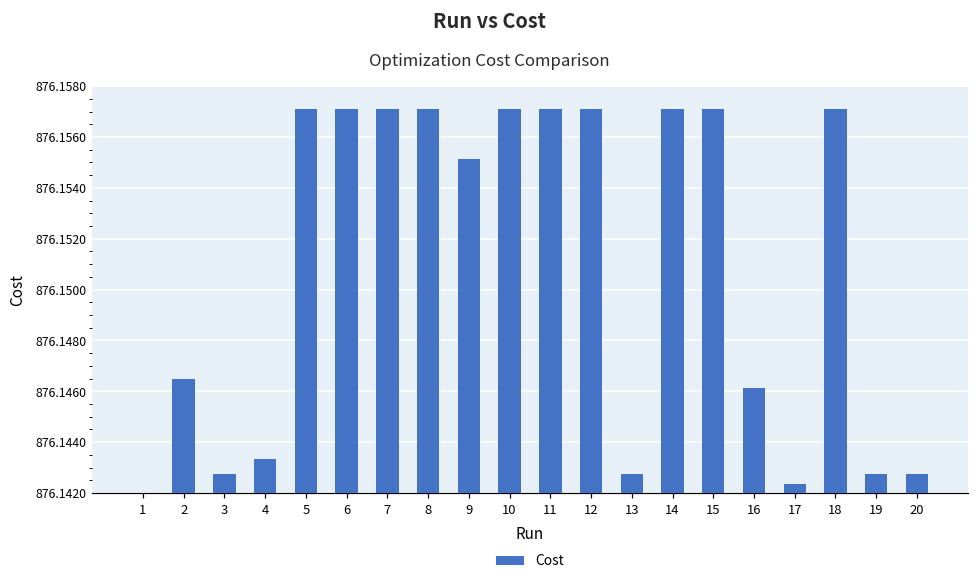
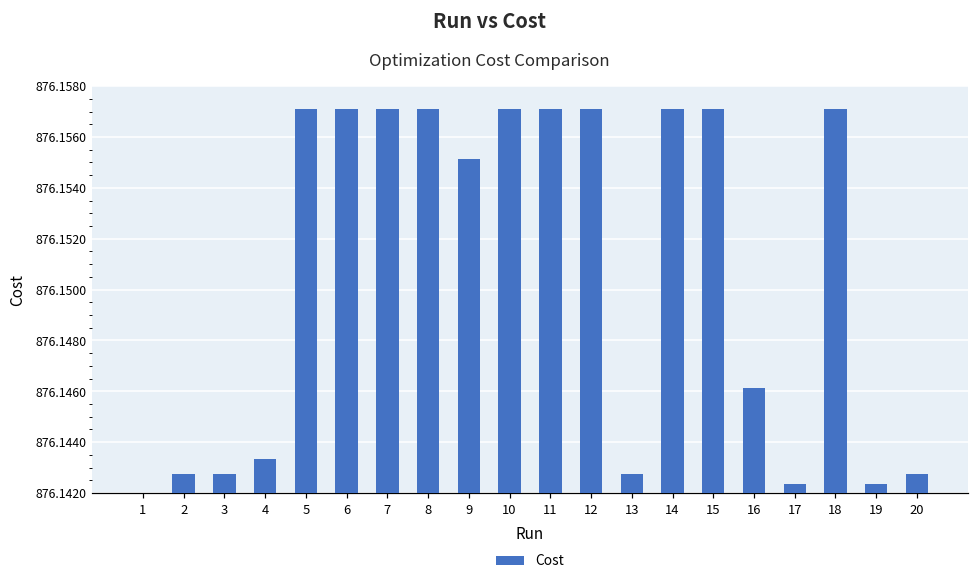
  {
-   "2": 876.1465,
+   "2": 876.1427,
    "3": 876.1427,
    "4": 876.1433,
    "5": 876.1571,
    "6": 876.1571,
    "7": 876.1571,
    "8": 876.1571,
    "9": 876.1551,
    "10": 876.1571,
    "11": 876.1571,
    "12": 876.1571,
    "13": 876.1427,
    "14": 876.1571,
    "15": 876.1571,
    "16": 876.1461,
    "17": 876.1423,
    "18": 876.1571,
-   "19": 876.1427,
+   "19": 876.1423,
    "20": 876.1427
  }
